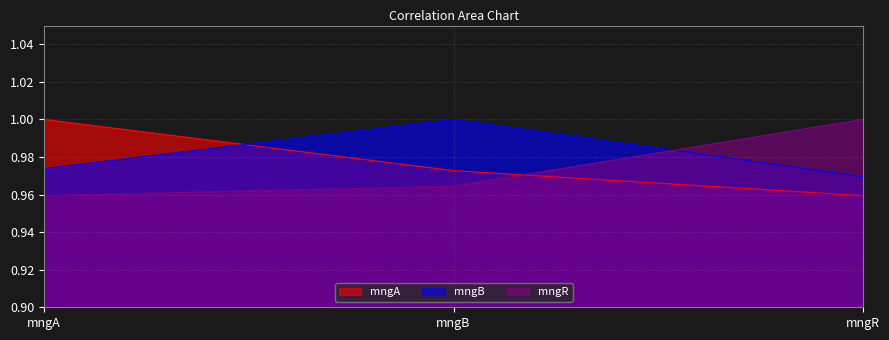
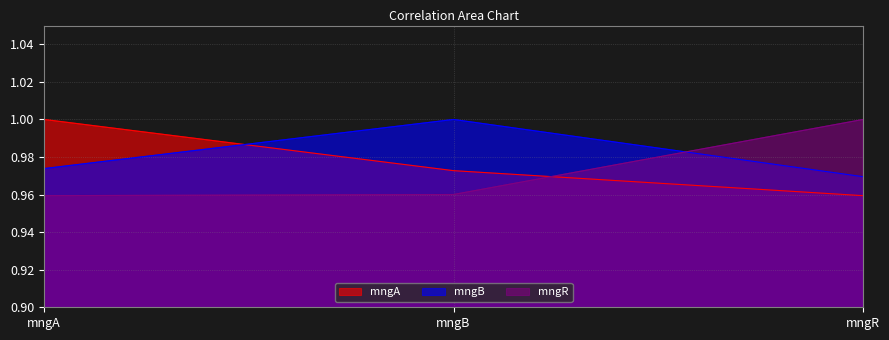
  {
    "mngA": {
      "mngA": 1.000,
      "mngB": 0.973,
      "mngR": 0.959
    },
    "mngB": {
      "mngA": 0.974,
      "mngB": 1.000,
      "mngR": 0.970
    },
    "mngR": {
      "mngA": 0.959,
-     "mngB": 0.964,
+     "mngB": 0.960,
      "mngR": 1.000
    }
  }
